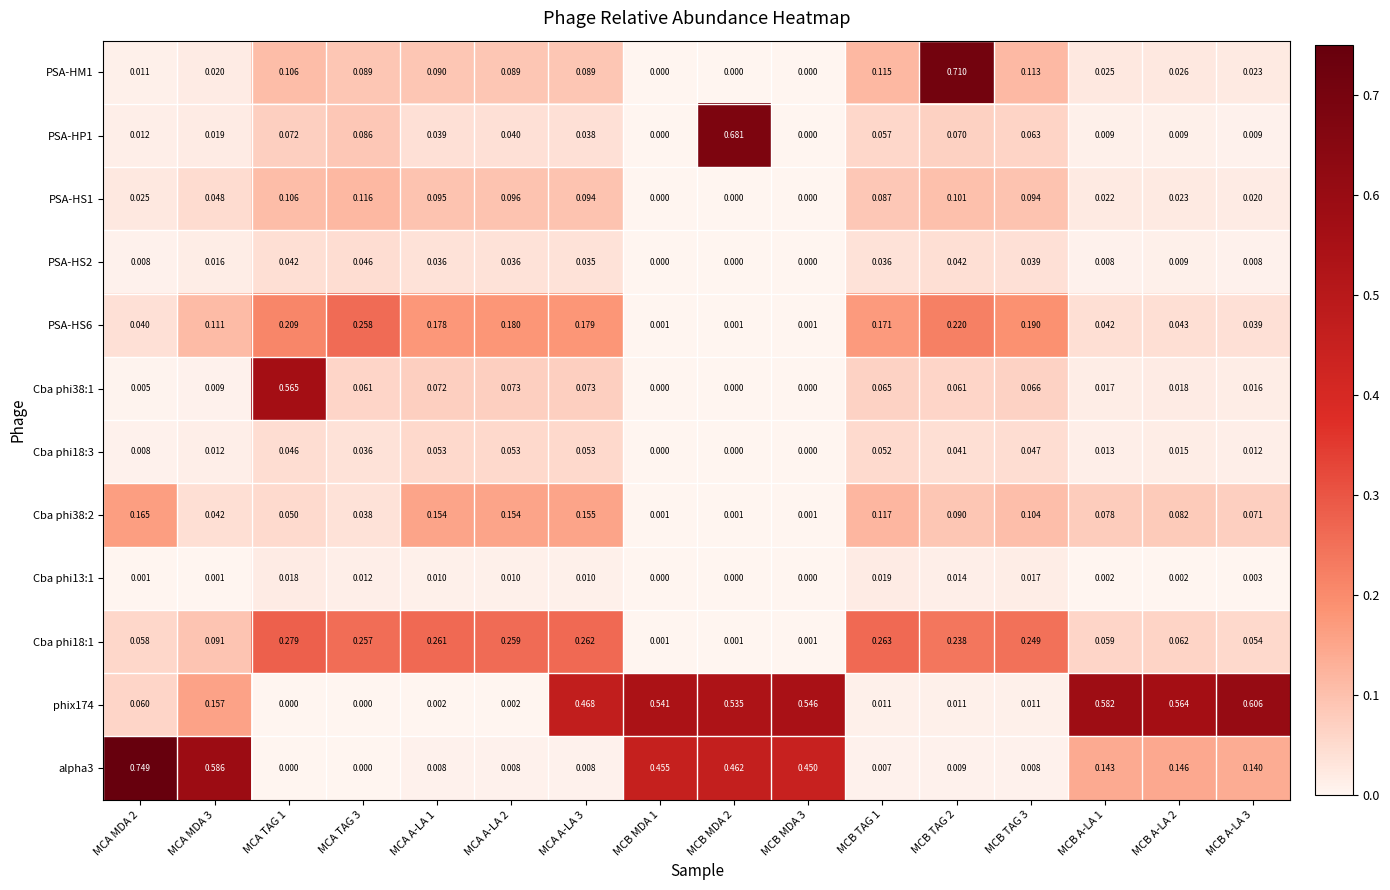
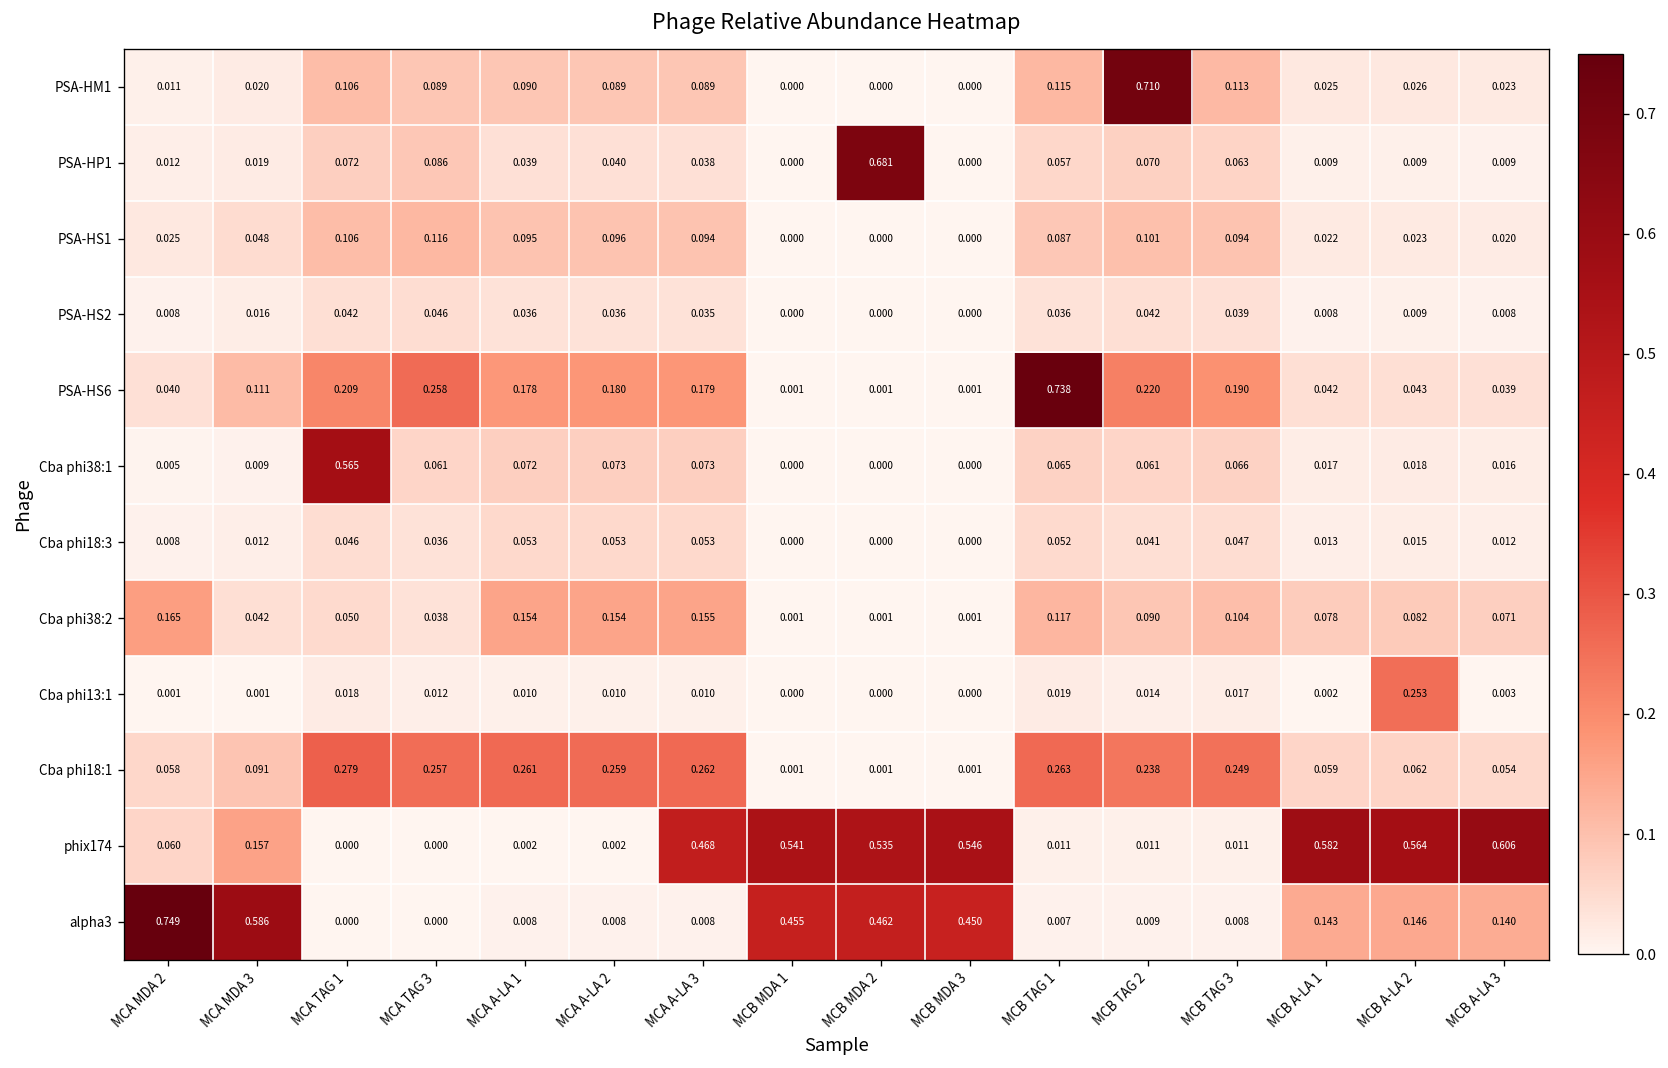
  {
    "PSA-HM1": {
      "MCA MDA 2": 0.011,
      "MCA MDA 3": 0.020,
      "MCA TAG 1": 0.106,
      "MCA TAG 3": 0.089,
      "MCA A-LA 1": 0.090,
      "MCA A-LA 2": 0.089,
      "MCA A-LA 3": 0.089,
      "MCB MDA 1": 0.000,
      "MCB MDA 2": 0.000,
      "MCB MDA 3": 0.000,
      "MCB TAG 1": 0.115,
      "MCB TAG 2": 0.710,
      "MCB TAG 3": 0.113,
      "MCB A-LA 1": 0.025,
      "MCB A-LA 2": 0.026,
      "MCB A-LA 3": 0.023
    },
    "PSA-HP1": {
      "MCA MDA 2": 0.012,
      "MCA MDA 3": 0.019,
      "MCA TAG 1": 0.072,
      "MCA TAG 3": 0.086,
      "MCA A-LA 1": 0.039,
      "MCA A-LA 2": 0.040,
      "MCA A-LA 3": 0.038,
      "MCB MDA 1": 0.000,
      "MCB MDA 2": 0.681,
      "MCB MDA 3": 0.000,
      "MCB TAG 1": 0.057,
      "MCB TAG 2": 0.070,
      "MCB TAG 3": 0.063,
      "MCB A-LA 1": 0.009,
      "MCB A-LA 2": 0.009,
      "MCB A-LA 3": 0.009
    },
    "PSA-HS1": {
      "MCA MDA 2": 0.025,
      "MCA MDA 3": 0.048,
      "MCA TAG 1": 0.106,
      "MCA TAG 3": 0.116,
      "MCA A-LA 1": 0.095,
      "MCA A-LA 2": 0.096,
      "MCA A-LA 3": 0.094,
      "MCB MDA 1": 0.000,
      "MCB MDA 2": 0.000,
      "MCB MDA 3": 0.000,
      "MCB TAG 1": 0.087,
      "MCB TAG 2": 0.101,
      "MCB TAG 3": 0.094,
      "MCB A-LA 1": 0.022,
      "MCB A-LA 2": 0.023,
      "MCB A-LA 3": 0.020
    },
    "PSA-HS2": {
      "MCA MDA 2": 0.008,
      "MCA MDA 3": 0.016,
      "MCA TAG 1": 0.042,
      "MCA TAG 3": 0.046,
      "MCA A-LA 1": 0.036,
      "MCA A-LA 2": 0.036,
      "MCA A-LA 3": 0.035,
      "MCB MDA 1": 0.000,
      "MCB MDA 2": 0.000,
      "MCB MDA 3": 0.000,
      "MCB TAG 1": 0.036,
      "MCB TAG 2": 0.042,
      "MCB TAG 3": 0.039,
      "MCB A-LA 1": 0.008,
      "MCB A-LA 2": 0.009,
      "MCB A-LA 3": 0.008
    },
    "PSA-HS6": {
      "MCA MDA 2": 0.040,
      "MCA MDA 3": 0.111,
      "MCA TAG 1": 0.209,
      "MCA TAG 3": 0.258,
      "MCA A-LA 1": 0.178,
      "MCA A-LA 2": 0.180,
      "MCA A-LA 3": 0.179,
      "MCB MDA 1": 0.001,
      "MCB MDA 2": 0.001,
      "MCB MDA 3": 0.001,
-     "MCB TAG 1": 0.171,
+     "MCB TAG 1": 0.738,
      "MCB TAG 2": 0.220,
      "MCB TAG 3": 0.190,
      "MCB A-LA 1": 0.042,
      "MCB A-LA 2": 0.043,
      "MCB A-LA 3": 0.039
    },
    "Cba phi38:1": {
      "MCA MDA 2": 0.005,
      "MCA MDA 3": 0.009,
      "MCA TAG 1": 0.565,
      "MCA TAG 3": 0.061,
      "MCA A-LA 1": 0.072,
      "MCA A-LA 2": 0.073,
      "MCA A-LA 3": 0.073,
      "MCB MDA 1": 0.000,
      "MCB MDA 2": 0.000,
      "MCB MDA 3": 0.000,
      "MCB TAG 1": 0.065,
      "MCB TAG 2": 0.061,
      "MCB TAG 3": 0.066,
      "MCB A-LA 1": 0.017,
      "MCB A-LA 2": 0.018,
      "MCB A-LA 3": 0.016
    },
    "Cba phi18:3": {
      "MCA MDA 2": 0.008,
      "MCA MDA 3": 0.012,
      "MCA TAG 1": 0.046,
      "MCA TAG 3": 0.036,
      "MCA A-LA 1": 0.053,
      "MCA A-LA 2": 0.053,
      "MCA A-LA 3": 0.053,
      "MCB MDA 1": 0.000,
      "MCB MDA 2": 0.000,
      "MCB MDA 3": 0.000,
      "MCB TAG 1": 0.052,
      "MCB TAG 2": 0.041,
      "MCB TAG 3": 0.047,
      "MCB A-LA 1": 0.013,
      "MCB A-LA 2": 0.015,
      "MCB A-LA 3": 0.012
    },
    "Cba phi38:2": {
      "MCA MDA 2": 0.165,
      "MCA MDA 3": 0.042,
      "MCA TAG 1": 0.050,
      "MCA TAG 3": 0.038,
      "MCA A-LA 1": 0.154,
      "MCA A-LA 2": 0.154,
      "MCA A-LA 3": 0.155,
      "MCB MDA 1": 0.001,
      "MCB MDA 2": 0.001,
      "MCB MDA 3": 0.001,
      "MCB TAG 1": 0.117,
      "MCB TAG 2": 0.090,
      "MCB TAG 3": 0.104,
      "MCB A-LA 1": 0.078,
      "MCB A-LA 2": 0.082,
      "MCB A-LA 3": 0.071
    },
    "Cba phi13:1": {
      "MCA MDA 2": 0.001,
      "MCA MDA 3": 0.001,
      "MCA TAG 1": 0.018,
      "MCA TAG 3": 0.012,
      "MCA A-LA 1": 0.010,
      "MCA A-LA 2": 0.010,
      "MCA A-LA 3": 0.010,
      "MCB MDA 1": 0.000,
      "MCB MDA 2": 0.000,
      "MCB MDA 3": 0.000,
      "MCB TAG 1": 0.019,
      "MCB TAG 2": 0.014,
      "MCB TAG 3": 0.017,
      "MCB A-LA 1": 0.002,
-     "MCB A-LA 2": 0.002,
+     "MCB A-LA 2": 0.253,
      "MCB A-LA 3": 0.003
    },
    "Cba phi18:1": {
      "MCA MDA 2": 0.058,
      "MCA MDA 3": 0.091,
      "MCA TAG 1": 0.279,
      "MCA TAG 3": 0.257,
      "MCA A-LA 1": 0.261,
      "MCA A-LA 2": 0.259,
      "MCA A-LA 3": 0.262,
      "MCB MDA 1": 0.001,
      "MCB MDA 2": 0.001,
      "MCB MDA 3": 0.001,
      "MCB TAG 1": 0.263,
      "MCB TAG 2": 0.238,
      "MCB TAG 3": 0.249,
      "MCB A-LA 1": 0.059,
      "MCB A-LA 2": 0.062,
      "MCB A-LA 3": 0.054
    },
    "phix174": {
      "MCA MDA 2": 0.060,
      "MCA MDA 3": 0.157,
      "MCA TAG 1": 0.000,
      "MCA TAG 3": 0.000,
      "MCA A-LA 1": 0.002,
      "MCA A-LA 2": 0.002,
      "MCA A-LA 3": 0.468,
      "MCB MDA 1": 0.541,
      "MCB MDA 2": 0.535,
      "MCB MDA 3": 0.546,
      "MCB TAG 1": 0.011,
      "MCB TAG 2": 0.011,
      "MCB TAG 3": 0.011,
      "MCB A-LA 1": 0.582,
      "MCB A-LA 2": 0.564,
      "MCB A-LA 3": 0.606
    },
    "alpha3": {
      "MCA MDA 2": 0.749,
      "MCA MDA 3": 0.586,
      "MCA TAG 1": 0.000,
      "MCA TAG 3": 0.000,
      "MCA A-LA 1": 0.008,
      "MCA A-LA 2": 0.008,
      "MCA A-LA 3": 0.008,
      "MCB MDA 1": 0.455,
      "MCB MDA 2": 0.462,
      "MCB MDA 3": 0.450,
      "MCB TAG 1": 0.007,
      "MCB TAG 2": 0.009,
      "MCB TAG 3": 0.008,
      "MCB A-LA 1": 0.143,
      "MCB A-LA 2": 0.146,
      "MCB A-LA 3": 0.140
    }
  }
